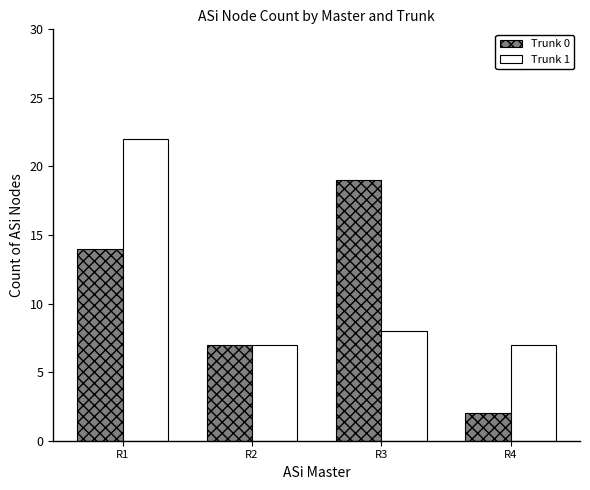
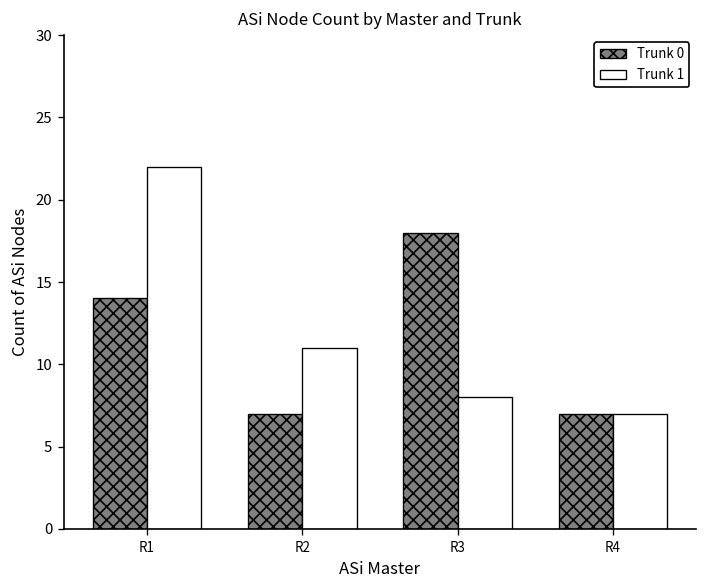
  {
    "Trunk 0": {
      "R1": 14,
      "R2": 7,
-     "R3": 19,
-     "R4": 2
+     "R3": 18,
+     "R4": 7
    },
    "Trunk 1": {
      "R1": 22,
-     "R2": 7,
+     "R2": 11,
      "R3": 8,
      "R4": 7
    }
  }
